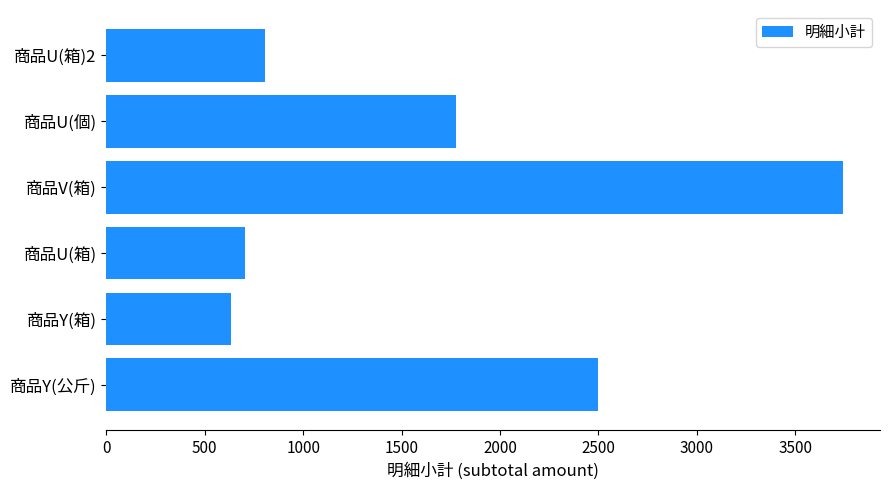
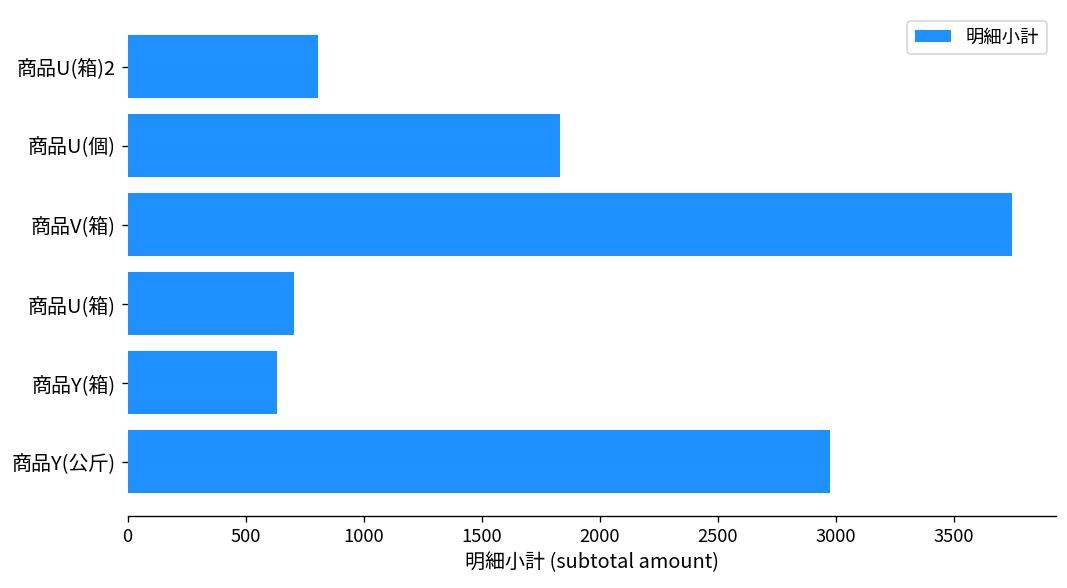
  {
    "商品U(箱)2": 810,
-   "商品U(個)": 1780,
+   "商品U(個)": 1830,
    "商品V(箱)": 3740,
    "商品U(箱)": 710,
    "商品Y(箱)": 630,
-   "商品Y(公斤)": 2500
+   "商品Y(公斤)": 2970
  }
